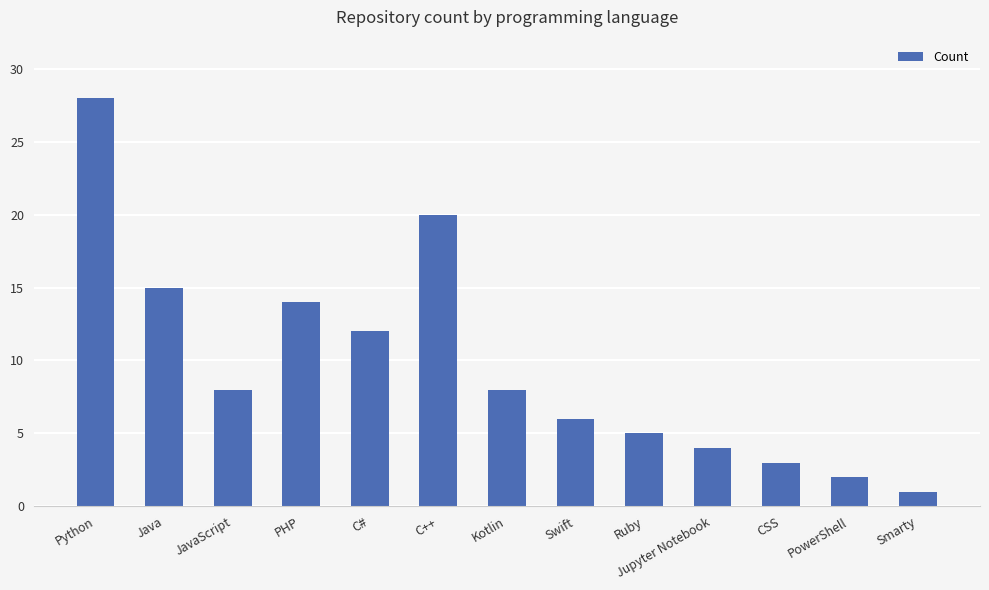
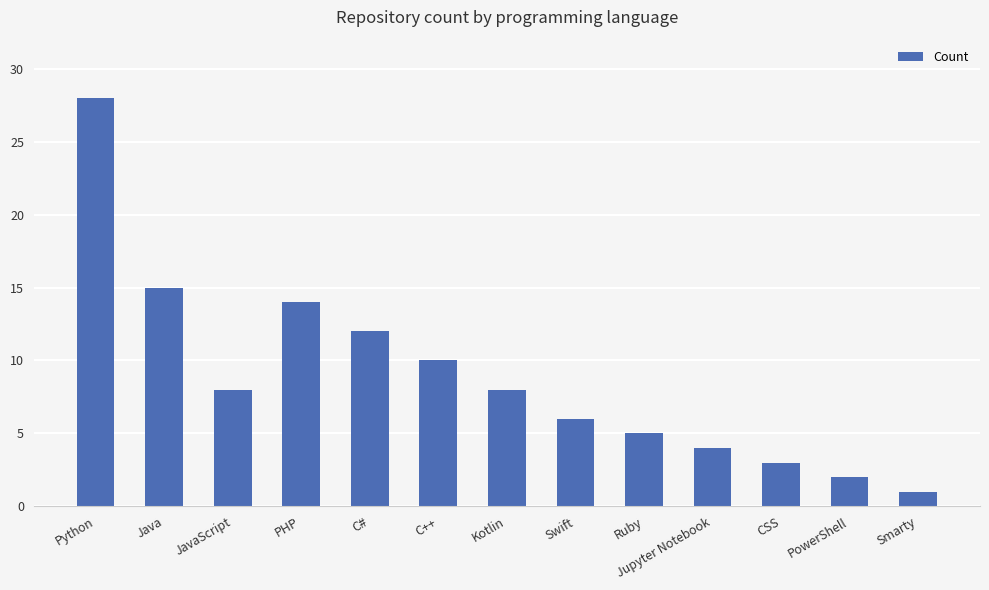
  {
    "Python": 28,
    "Java": 15,
    "JavaScript": 8,
    "PHP": 14,
    "C#": 12,
-   "C++": 20,
+   "C++": 10,
    "Kotlin": 8,
    "Swift": 6,
    "Ruby": 5,
    "Jupyter Notebook": 4,
    "CSS": 3,
    "PowerShell": 2,
    "Smarty": 1
  }
